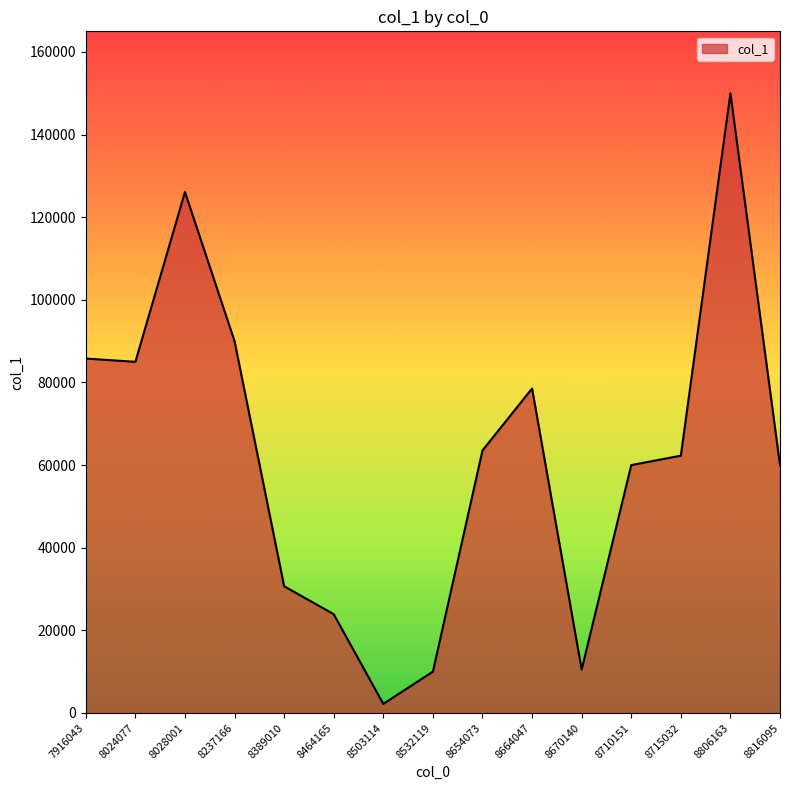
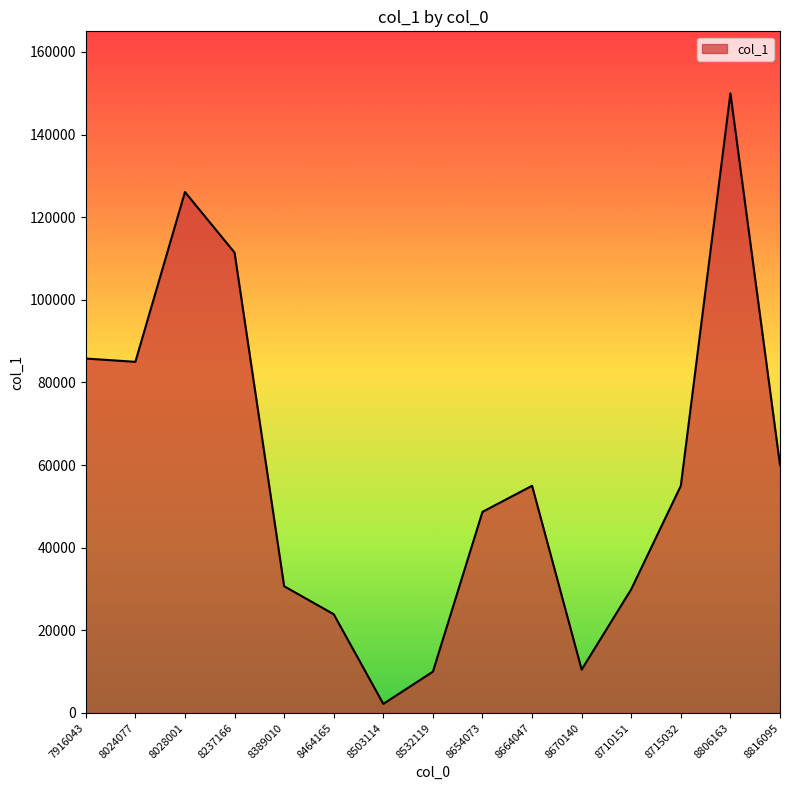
  {
    "7916043": 86000,
    "8024077": 85000,
    "8028001": 126000,
-   "8237166": 90000,
+   "8237166": 111000,
    "8389010": 31000,
    "8464165": 24000,
    "8503114": 2000,
    "8532119": 10000,
-   "8654073": 64000,
-   "8664047": 79000,
+   "8654073": 49000,
+   "8664047": 55000,
    "8670140": 11000,
-   "8710151": 60000,
-   "8715032": 62000,
+   "8710151": 30000,
+   "8715032": 55000,
    "8806163": 150000,
    "8816095": 60000
  }
